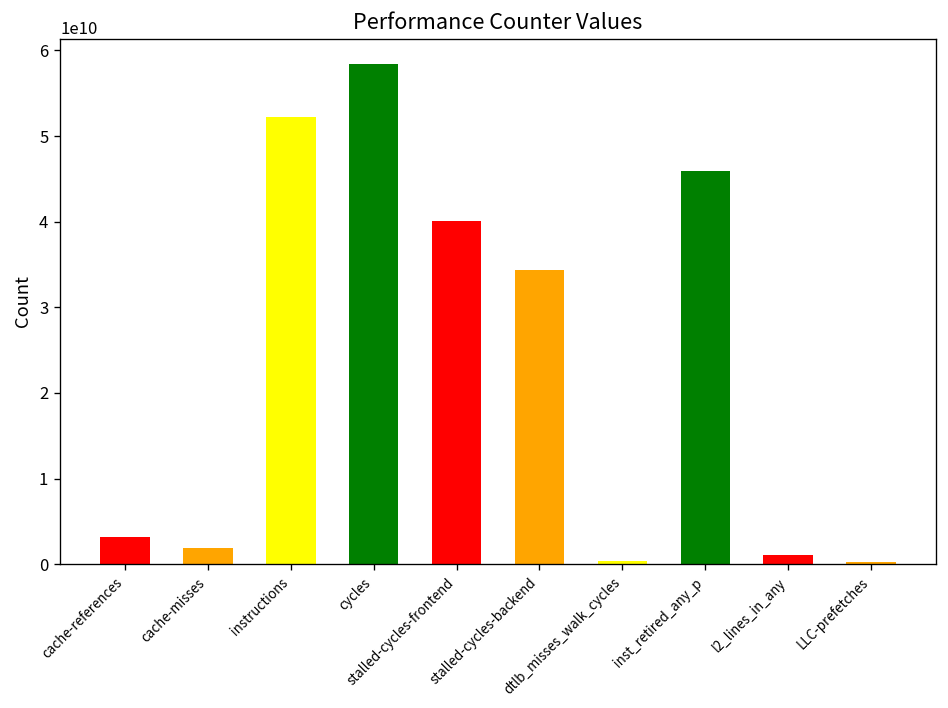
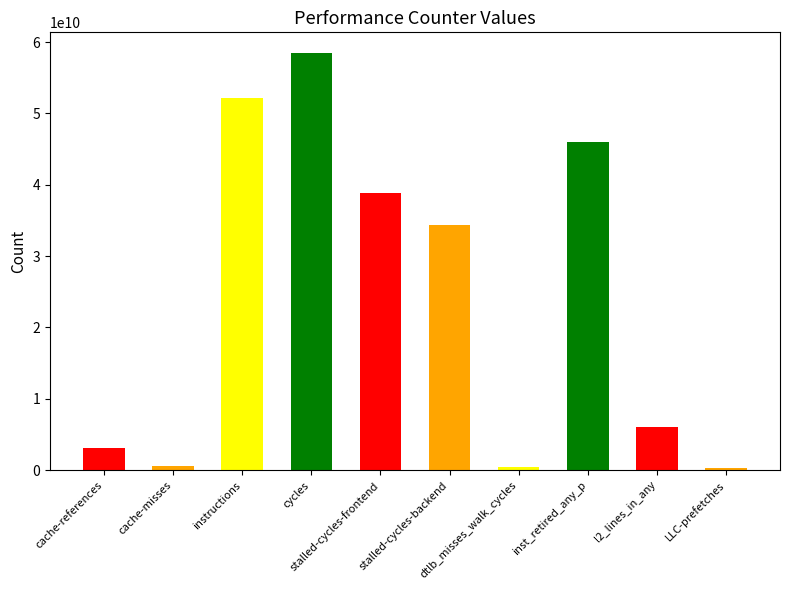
  {
    "cache-references": 3000000000,
-   "cache-misses": 2000000000,
+   "cache-misses": 1000000000,
    "instructions": 52000000000,
    "cycles": 58000000000,
-   "stalled-cycles-frontend": 40000000000,
+   "stalled-cycles-frontend": 39000000000,
    "stalled-cycles-backend": 34000000000,
    "dtlb_misses_walk_cycles": 0,
    "inst_retired_any_p": 46000000000,
-   "l2_lines_in_any": 1000000000
+   "l2_lines_in_any": 6000000000
  }
